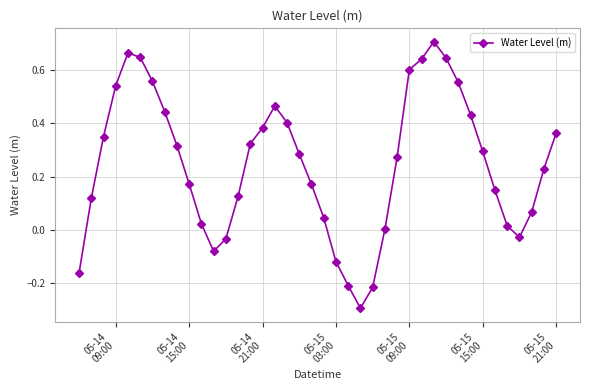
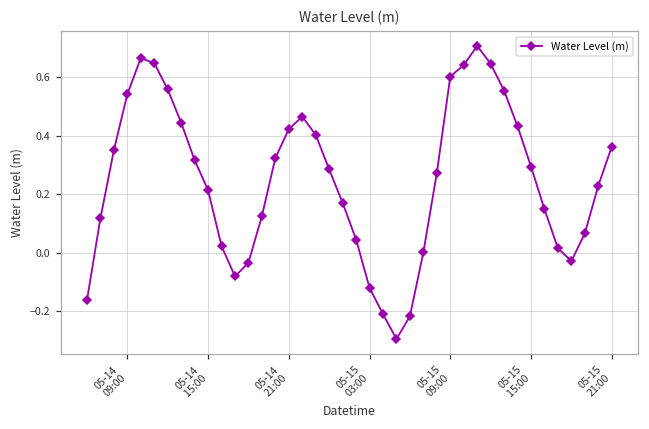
  {
    "05-14 09:00": 0.54,
-   "05-14 15:00": 0.17,
-   "05-14 21:00": 0.38,
+   "05-14 15:00": 0.21,
+   "05-14 21:00": 0.42,
    "05-15 03:00": -0.12,
    "05-15 09:00": 0.60,
    "05-15 15:00": 0.29,
    "05-15 21:00": 0.36
  }
